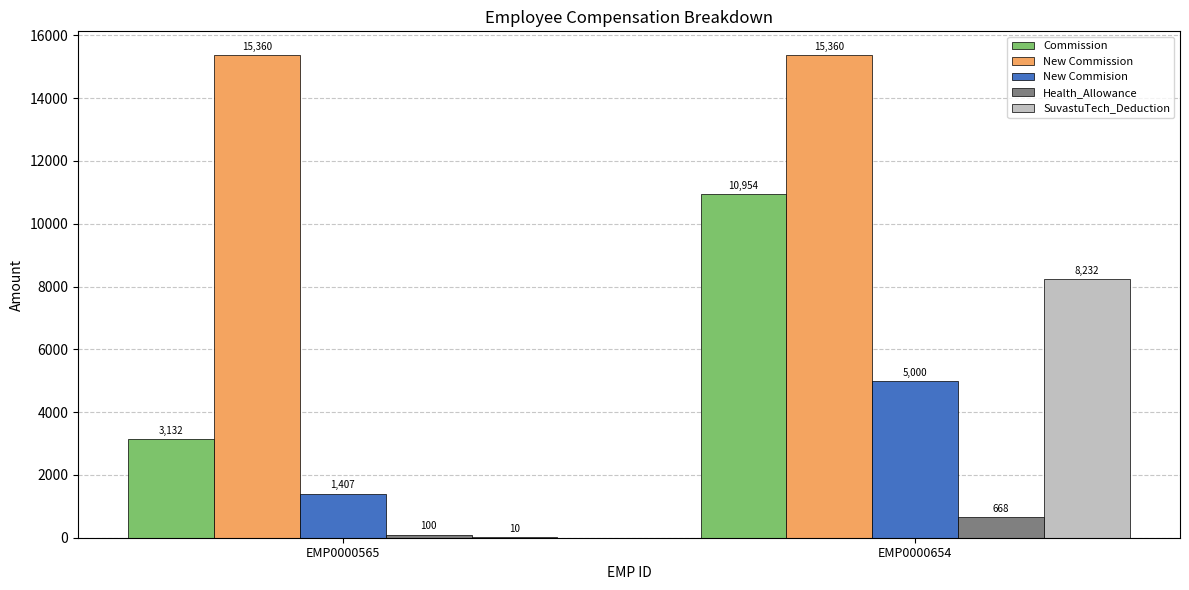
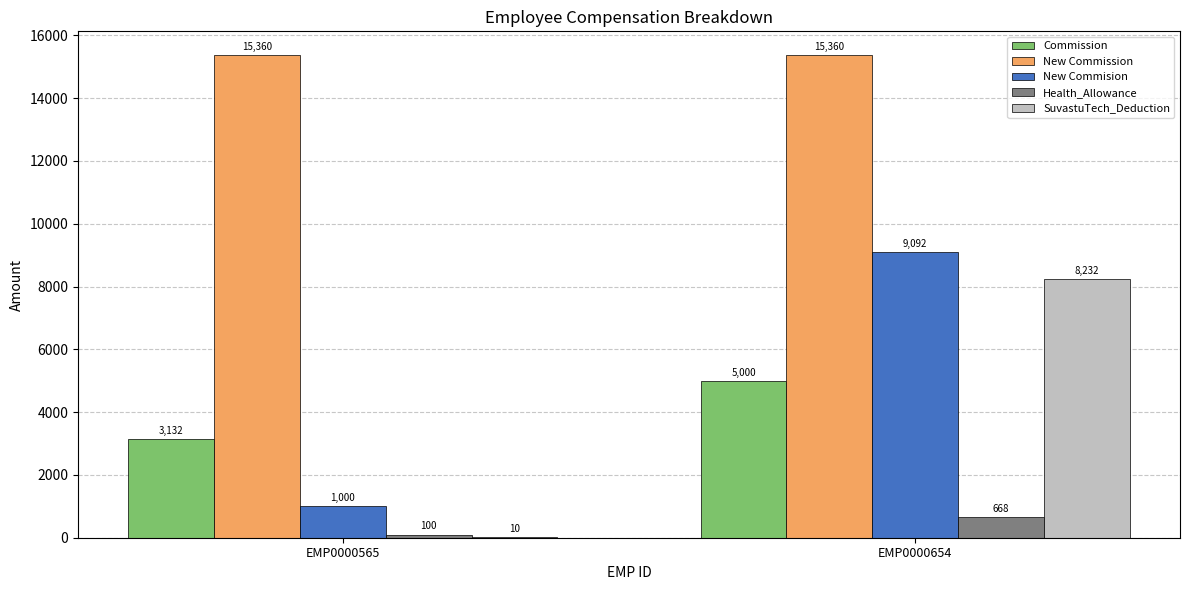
  {
    "Commission": {
      "EMP0000565": "3,132",
-     "EMP0000654": "10,954"
+     "EMP0000654": "5,000"
    },
    "New Commission": {
      "EMP0000565": "15,360",
      "EMP0000654": "15,360"
    },
    "New Commision": {
-     "EMP0000565": "1,407",
-     "EMP0000654": "5,000"
+     "EMP0000565": "1,000",
+     "EMP0000654": "9,092"
    },
    "Health_Allowance": {
      "EMP0000565": "100",
      "EMP0000654": "668"
    },
    "SuvastuTech_Deduction": {
      "EMP0000565": "10",
      "EMP0000654": "8,232"
    }
  }
